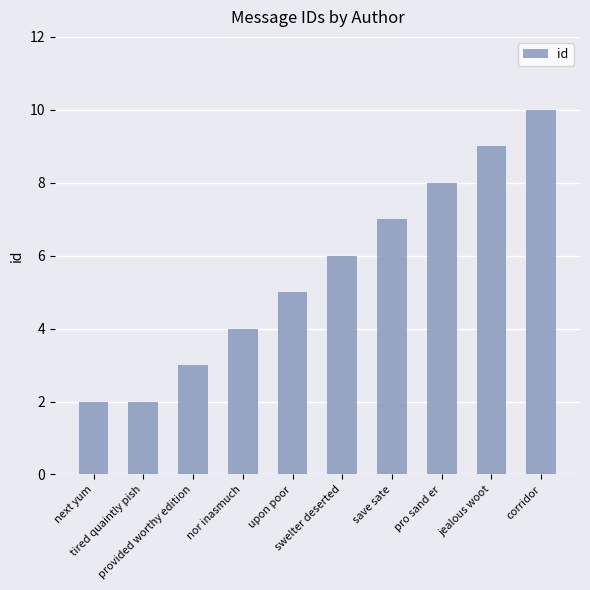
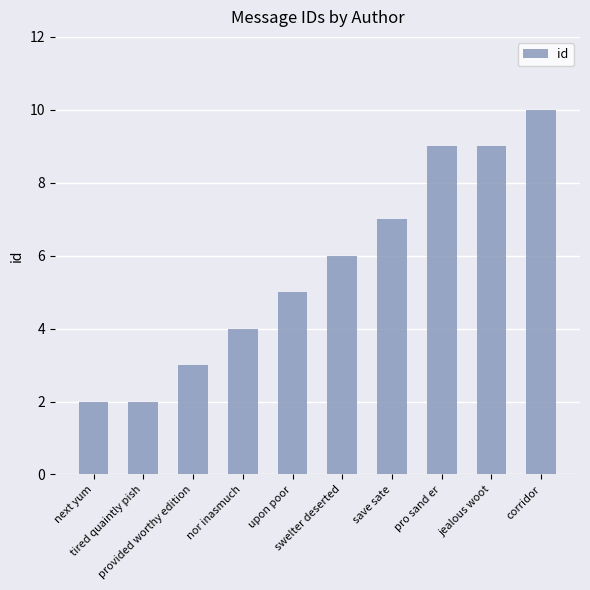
  {
    "next yum": 2,
    "tired quaintly pish": 2,
    "provided worthy edition": 3,
    "nor inasmuch": 4,
    "upon poor": 5,
    "swelter deserted": 6,
    "save sate": 7,
-   "pro sand er": 8,
+   "pro sand er": 9,
    "jealous woot": 9,
    "corridor": 10
  }
